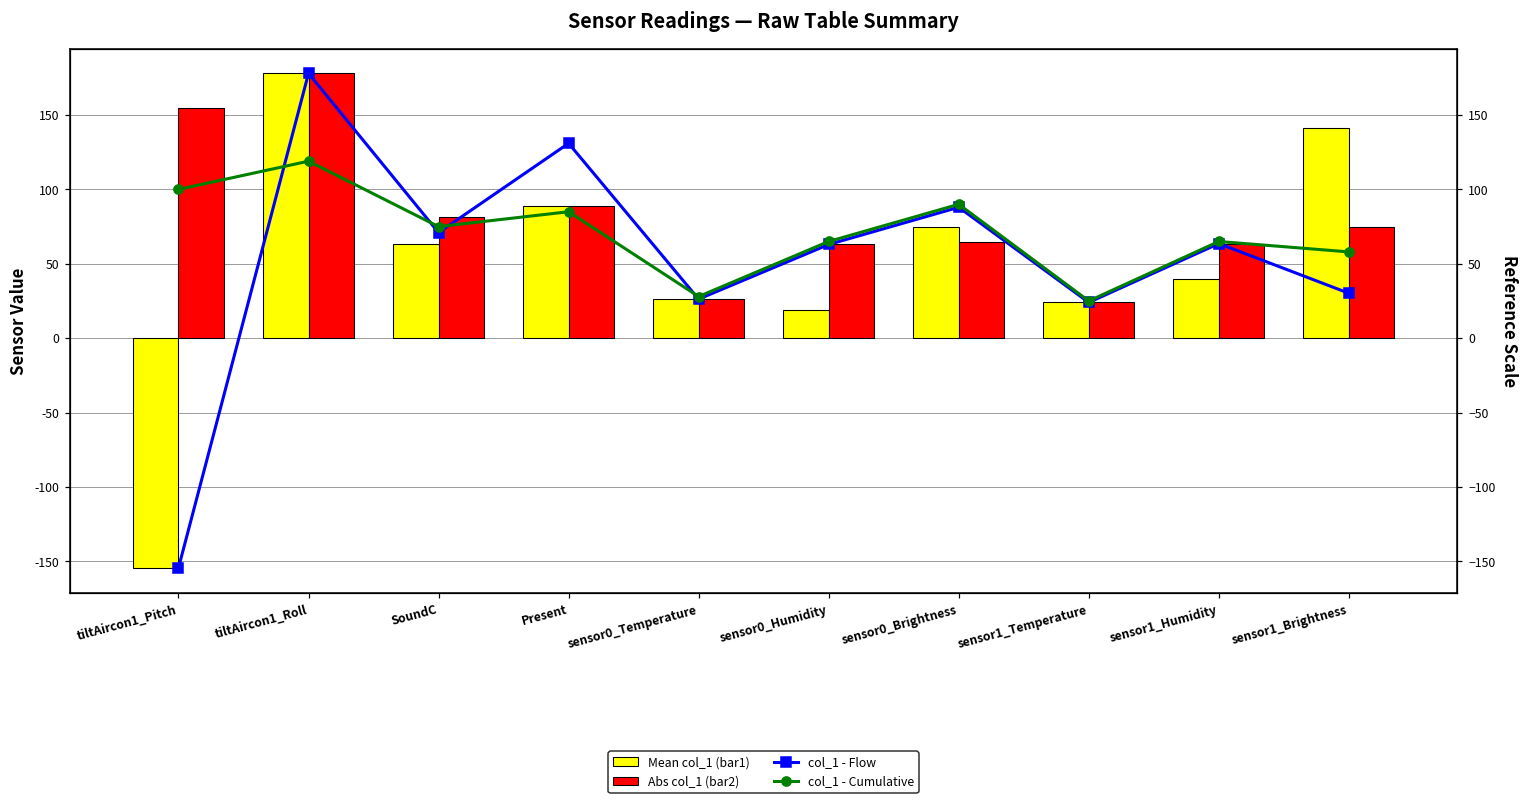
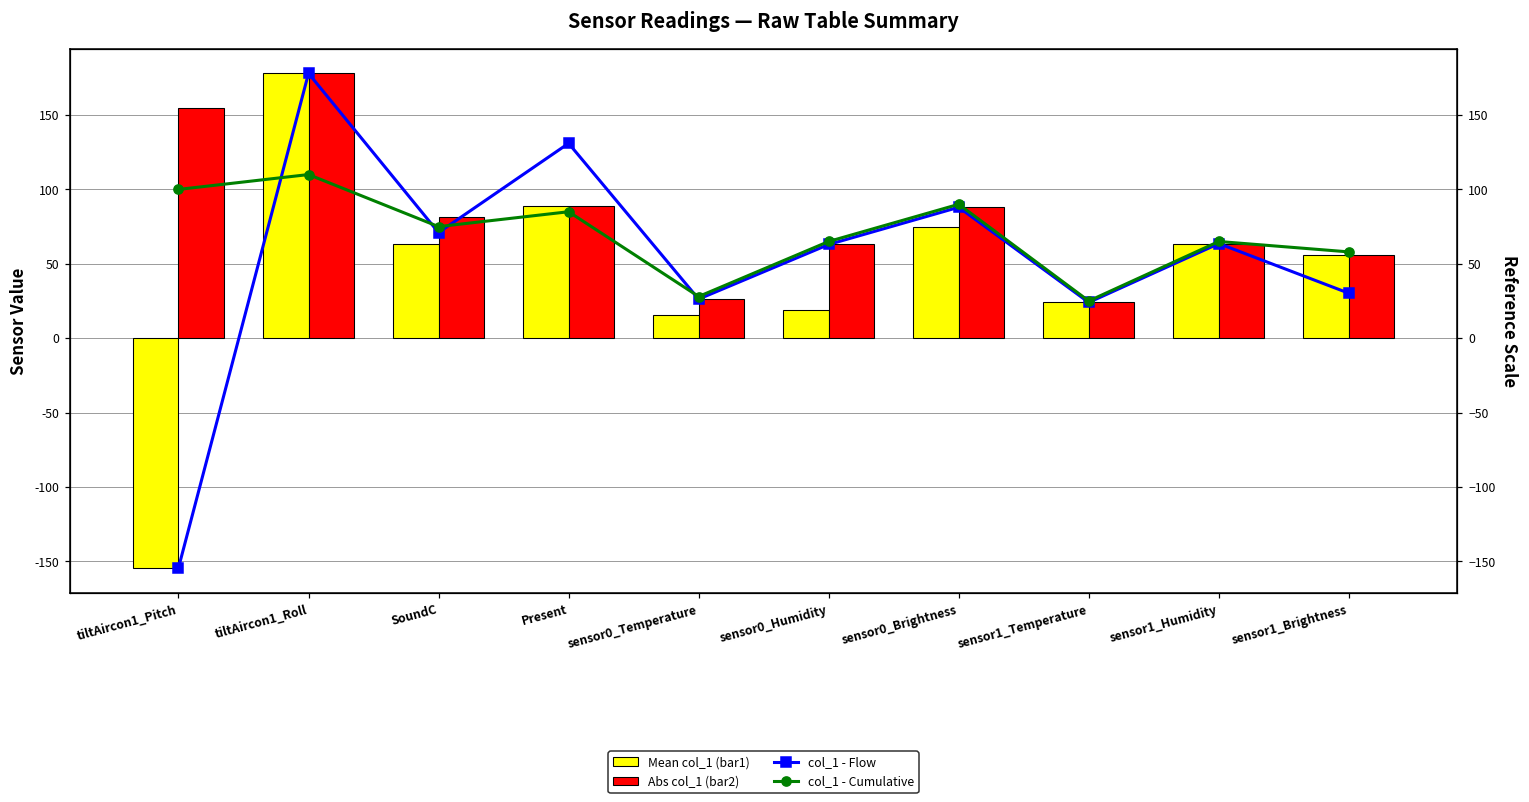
  {
    "Mean col_1 (bar1)": {
      "tiltAircon1_Pitch": -154,
      "tiltAircon1_Roll": 178,
      "SoundC": 63,
      "Present": 89,
-     "sensor0_Temperature": 26,
+     "sensor0_Temperature": 15,
      "sensor0_Humidity": 19,
      "sensor0_Brightness": 75,
      "sensor1_Temperature": 24,
-     "sensor1_Humidity": 40,
-     "sensor1_Brightness": 141
+     "sensor1_Humidity": 64,
+     "sensor1_Brightness": 56
    },
    "Abs col_1 (bar2)": {
      "tiltAircon1_Pitch": 154,
      "tiltAircon1_Roll": 178,
      "SoundC": 81,
      "Present": 89,
      "sensor0_Temperature": 26,
      "sensor0_Humidity": 63,
-     "sensor0_Brightness": 65,
+     "sensor0_Brightness": 88,
      "sensor1_Temperature": 24,
      "sensor1_Humidity": 64,
-     "sensor1_Brightness": 75
+     "sensor1_Brightness": 56
    },
    "col_1 - Flow": {
      "tiltAircon1_Pitch": -154,
      "tiltAircon1_Roll": 178,
      "SoundC": 71,
      "Present": 131,
      "sensor0_Humidity": 63,
      "sensor0_Brightness": 88,
      "sensor1_Brightness": 30
    },
    "col_1 - Cumulative": {
      "tiltAircon1_Pitch": 100,
-     "tiltAircon1_Roll": 119,
+     "tiltAircon1_Roll": 110,
      "SoundC": 75,
      "Present": 85,
      "sensor0_Humidity": 65,
      "sensor0_Brightness": 90,
      "sensor1_Brightness": 58
    }
  }
